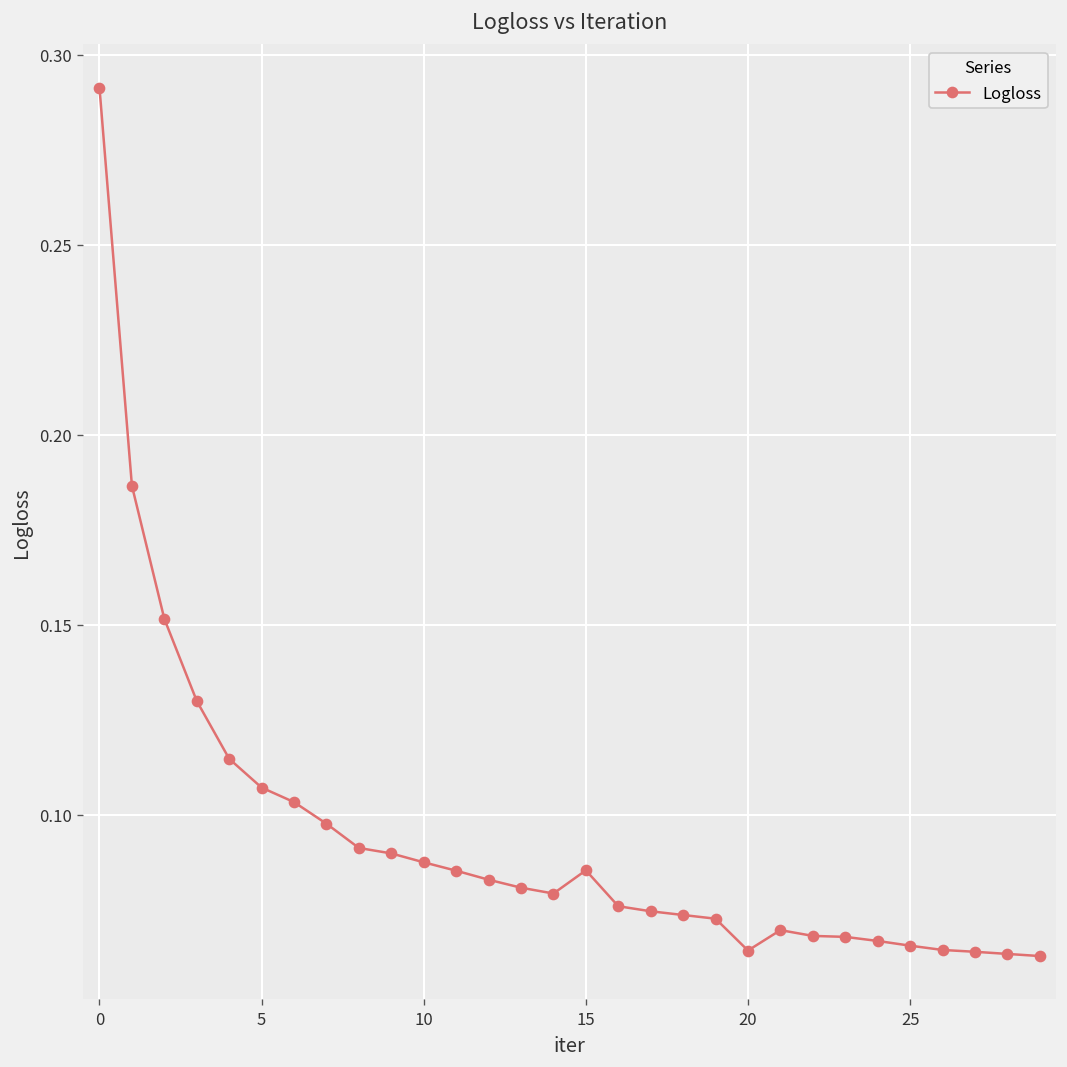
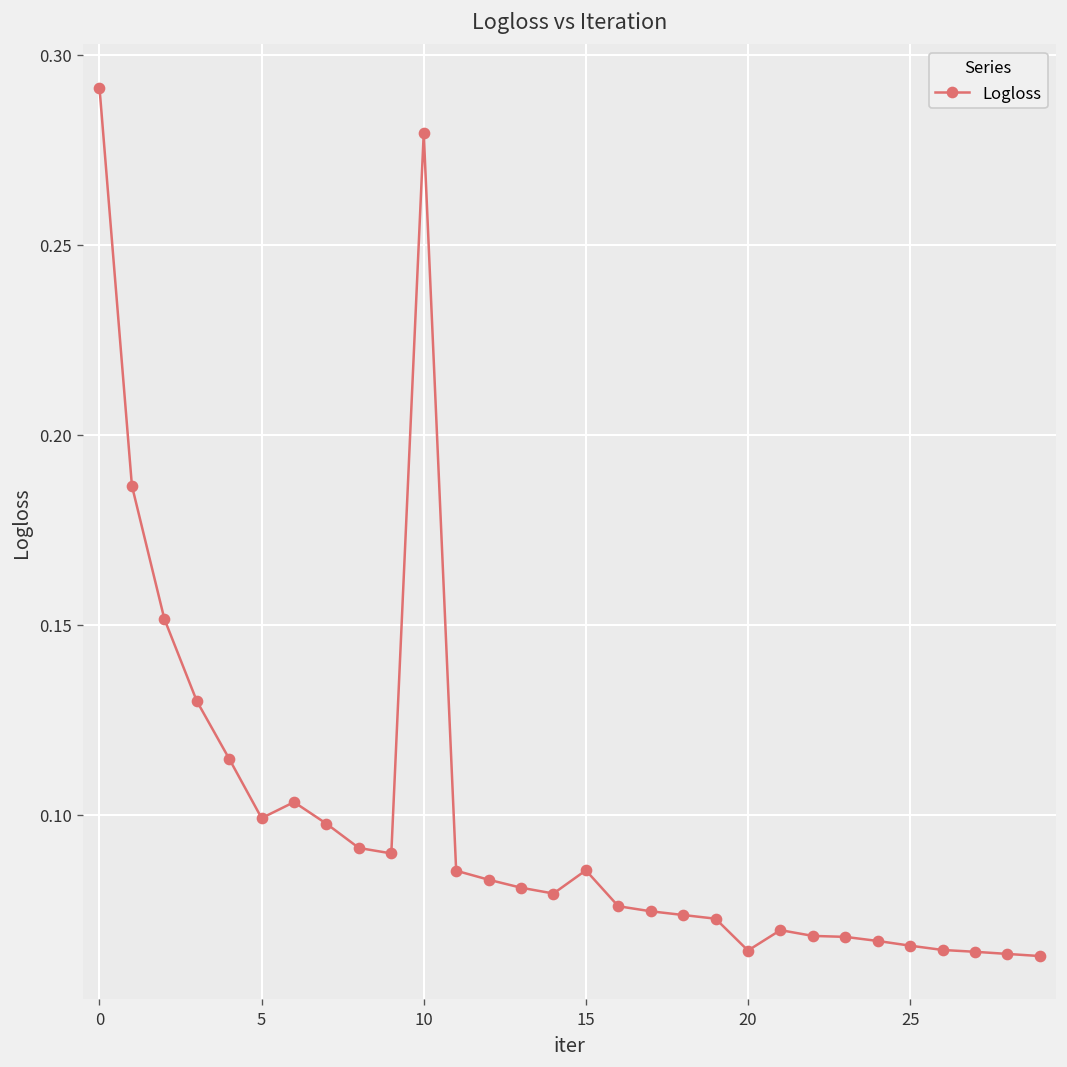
  {
    "0": 0.291,
-   "5": 0.107,
-   "10": 0.087,
+   "5": 0.099,
+   "10": 0.279,
    "15": 0.085,
    "20": 0.064,
    "25": 0.065
  }
